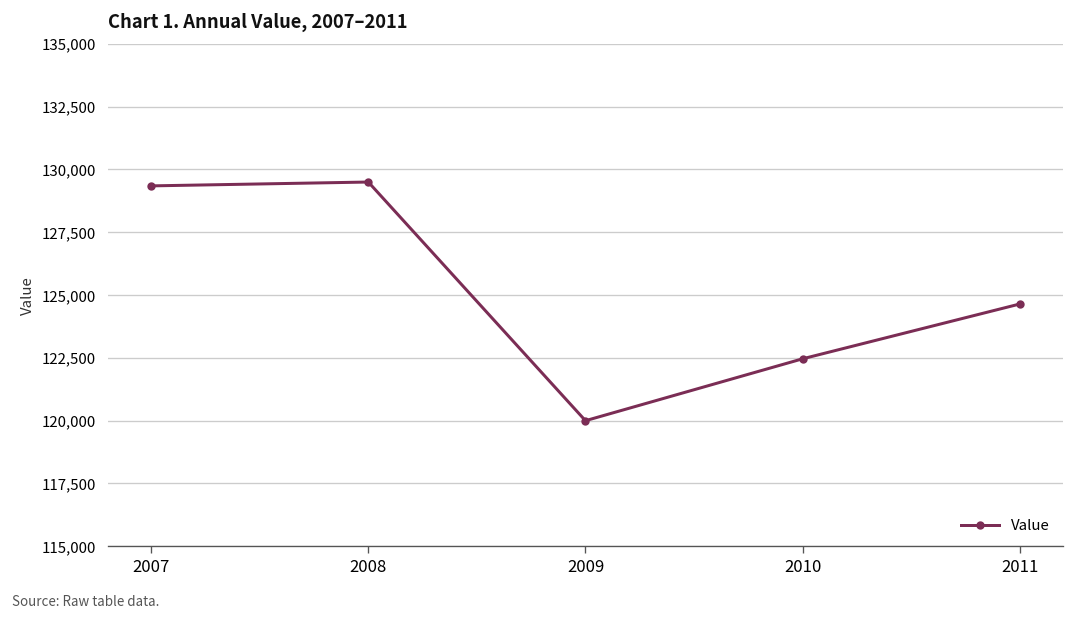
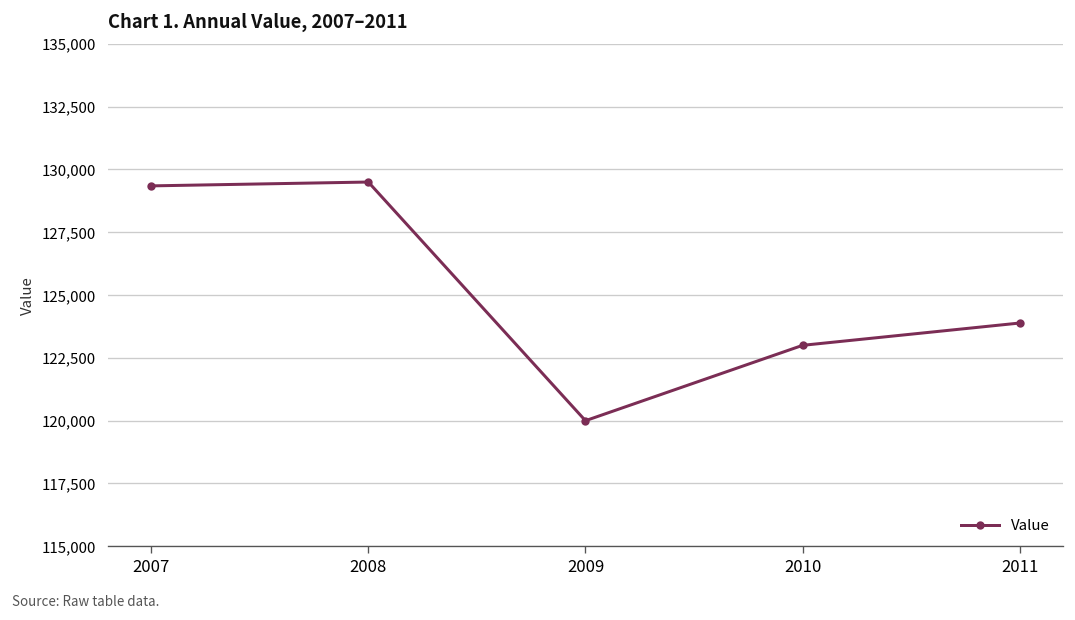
  {
    "2007": "129,300",
    "2008": "129,500",
    "2009": "120,000",
-   "2010": "122,500",
-   "2011": "124,600"
+   "2010": "123,000",
+   "2011": "123,900"
  }
